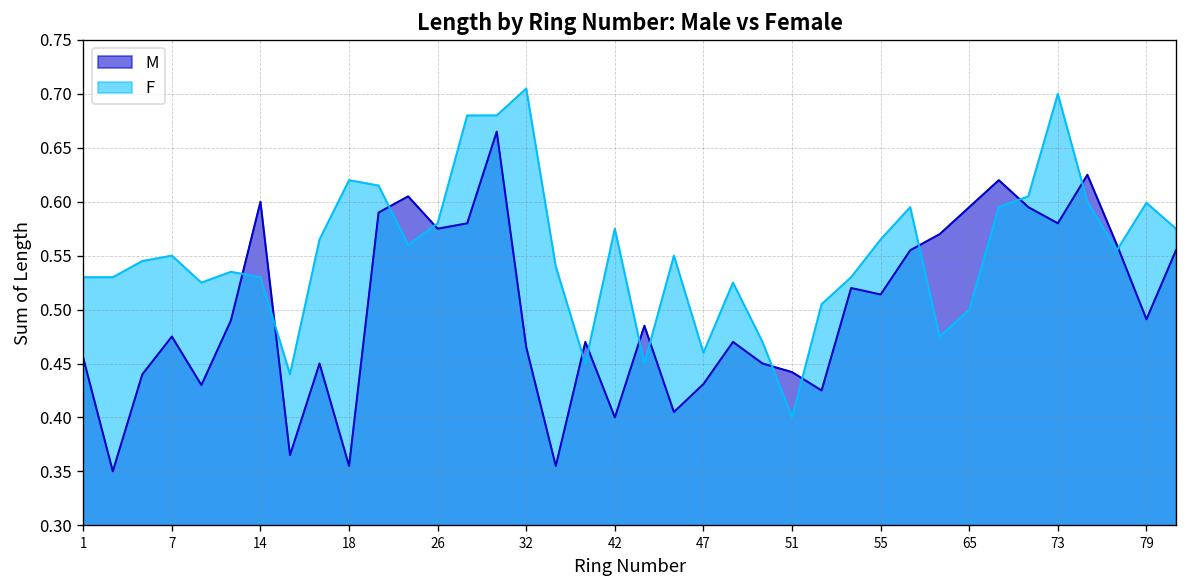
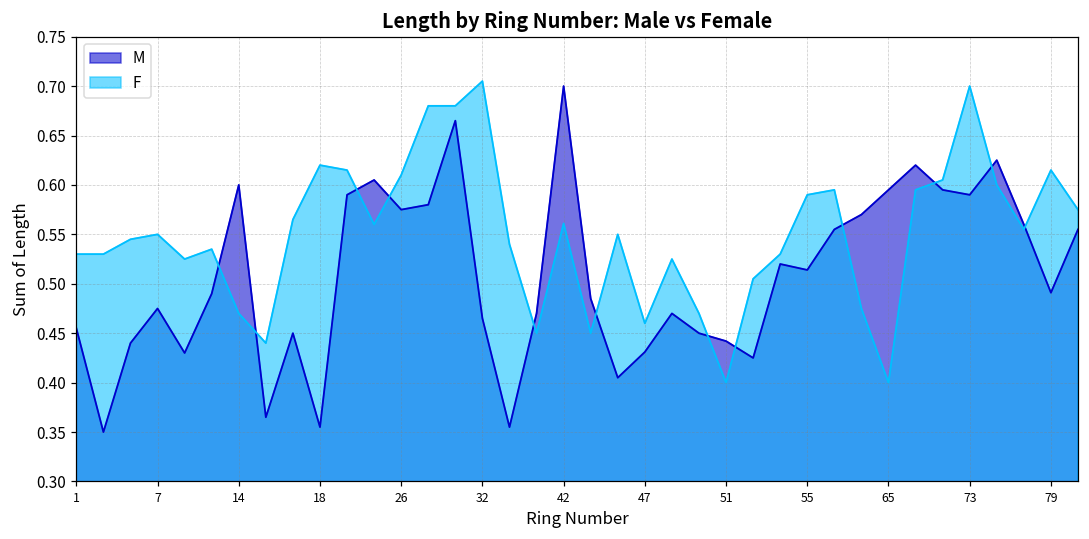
  {
    "M": {
      "1": 0.46,
      "7": 0.48,
      "14": 0.60,
      "18": 0.36,
      "26": 0.58,
      "32": 0.47,
-     "42": 0.4,
+     "42": 0.7,
      "47": 0.43,
      "51": 0.44,
      "55": 0.51,
      "65": 0.60,
-     "73": 0.58,
+     "73": 0.59,
      "79": 0.49
    },
    "F": {
      "1": 0.53,
      "7": 0.55,
-     "14": 0.53,
+     "14": 0.47,
      "18": 0.62,
-     "26": 0.58,
+     "26": 0.61,
      "32": 0.71,
-     "42": 0.58,
+     "42": 0.56,
      "47": 0.46,
      "51": 0.40,
-     "55": 0.57,
-     "65": 0.5,
+     "55": 0.59,
+     "65": 0.4,
      "73": 0.70,
-     "79": 0.60
+     "79": 0.62
    }
  }
